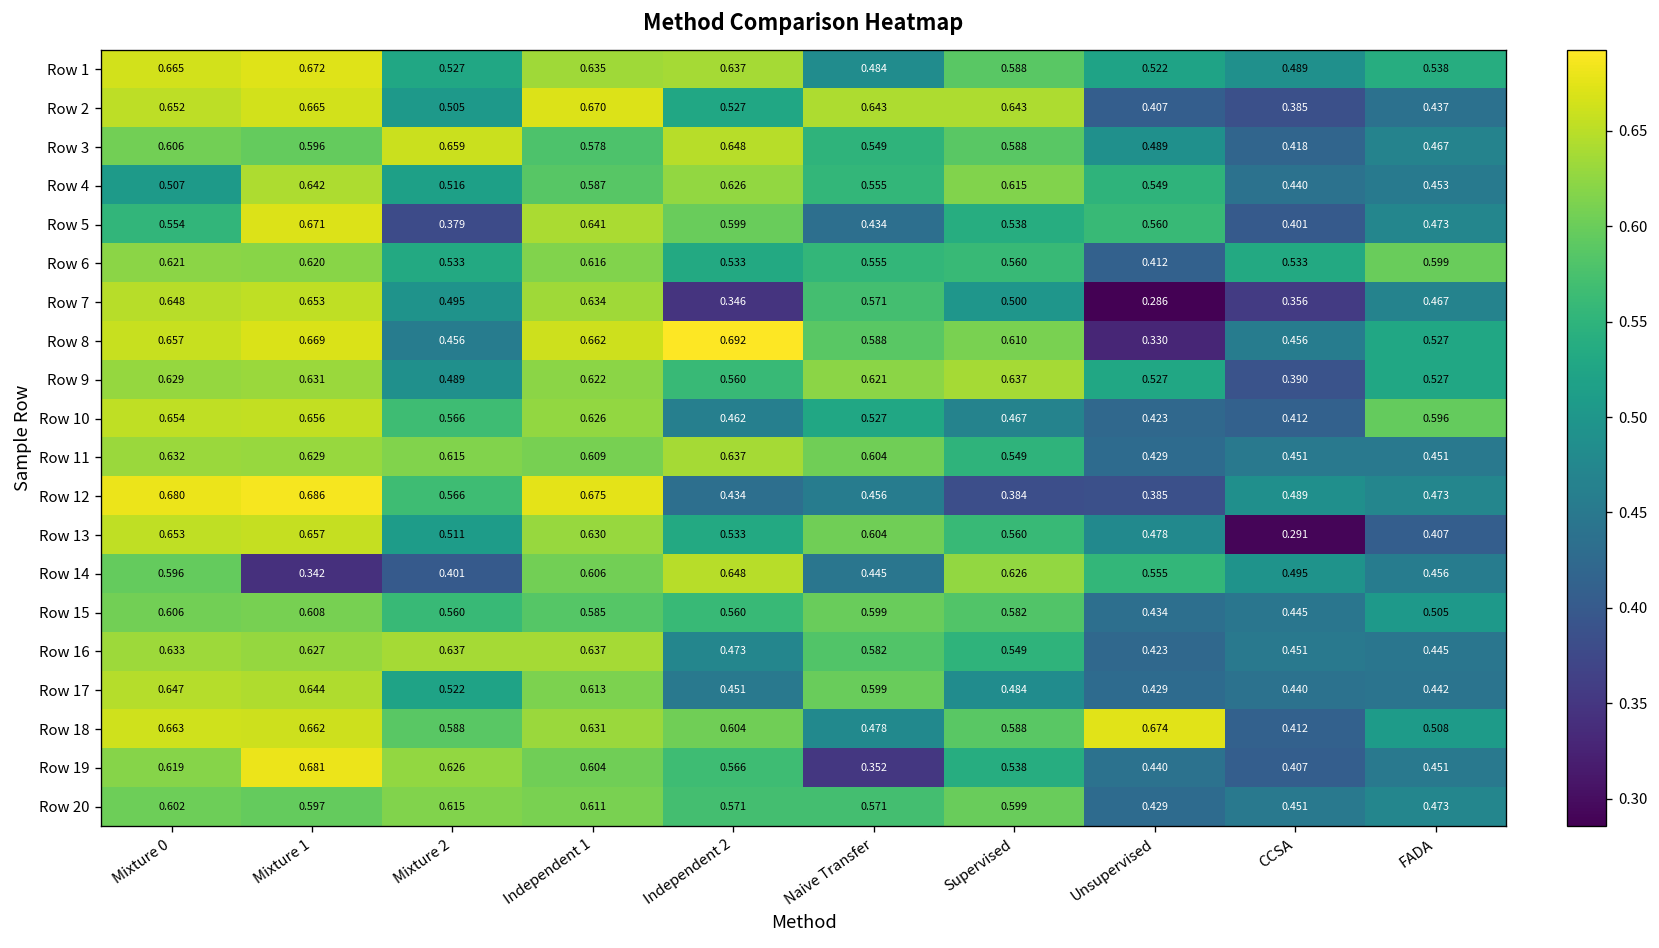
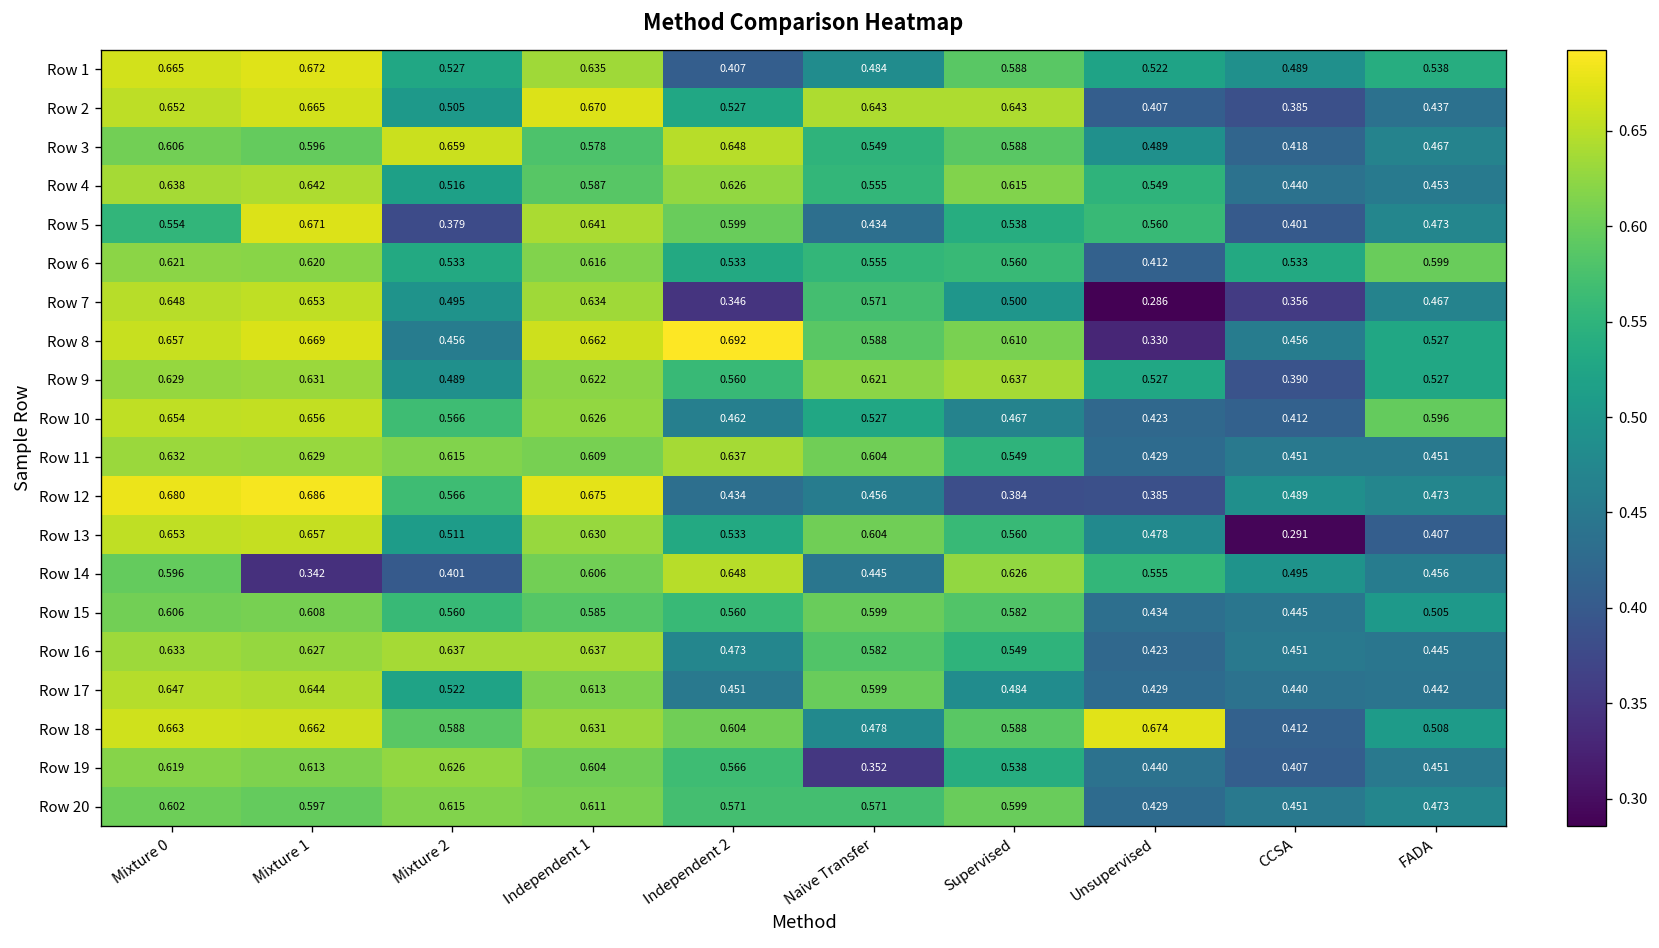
  {
    "Row 1": {
      "Mixture 0": 0.665,
      "Mixture 1": 0.672,
      "Mixture 2": 0.527,
      "Independent 1": 0.635,
-     "Independent 2": 0.637,
+     "Independent 2": 0.407,
      "Naive Transfer": 0.484,
      "Supervised": 0.588,
      "Unsupervised": 0.522,
      "CCSA": 0.489,
      "FADA": 0.538
    },
    "Row 2": {
      "Mixture 0": 0.652,
      "Mixture 1": 0.665,
      "Mixture 2": 0.505,
      "Independent 1": 0.670,
      "Independent 2": 0.527,
      "Naive Transfer": 0.643,
      "Supervised": 0.643,
      "Unsupervised": 0.407,
      "CCSA": 0.385,
      "FADA": 0.437
    },
    "Row 3": {
      "Mixture 0": 0.606,
      "Mixture 1": 0.596,
      "Mixture 2": 0.659,
      "Independent 1": 0.578,
      "Independent 2": 0.648,
      "Naive Transfer": 0.549,
      "Supervised": 0.588,
      "Unsupervised": 0.489,
      "CCSA": 0.418,
      "FADA": 0.467
    },
    "Row 4": {
-     "Mixture 0": 0.507,
+     "Mixture 0": 0.638,
      "Mixture 1": 0.642,
      "Mixture 2": 0.516,
      "Independent 1": 0.587,
      "Independent 2": 0.626,
      "Naive Transfer": 0.555,
      "Supervised": 0.615,
      "Unsupervised": 0.549,
      "CCSA": 0.440,
      "FADA": 0.453
    },
    "Row 5": {
      "Mixture 0": 0.554,
      "Mixture 1": 0.671,
      "Mixture 2": 0.379,
      "Independent 1": 0.641,
      "Independent 2": 0.599,
      "Naive Transfer": 0.434,
      "Supervised": 0.538,
      "Unsupervised": 0.560,
      "CCSA": 0.401,
      "FADA": 0.473
    },
    "Row 6": {
      "Mixture 0": 0.621,
      "Mixture 1": 0.620,
      "Mixture 2": 0.533,
      "Independent 1": 0.616,
      "Independent 2": 0.533,
      "Naive Transfer": 0.555,
      "Supervised": 0.560,
      "Unsupervised": 0.412,
      "CCSA": 0.533,
      "FADA": 0.599
    },
    "Row 7": {
      "Mixture 0": 0.648,
      "Mixture 1": 0.653,
      "Mixture 2": 0.495,
      "Independent 1": 0.634,
      "Independent 2": 0.346,
      "Naive Transfer": 0.571,
      "Supervised": 0.500,
      "Unsupervised": 0.286,
      "CCSA": 0.356,
      "FADA": 0.467
    },
    "Row 8": {
      "Mixture 0": 0.657,
      "Mixture 1": 0.669,
      "Mixture 2": 0.456,
      "Independent 1": 0.662,
      "Independent 2": 0.692,
      "Naive Transfer": 0.588,
      "Supervised": 0.610,
      "Unsupervised": 0.330,
      "CCSA": 0.456,
      "FADA": 0.527
    },
    "Row 9": {
      "Mixture 0": 0.629,
      "Mixture 1": 0.631,
      "Mixture 2": 0.489,
      "Independent 1": 0.622,
      "Independent 2": 0.560,
      "Naive Transfer": 0.621,
      "Supervised": 0.637,
      "Unsupervised": 0.527,
      "CCSA": 0.390,
      "FADA": 0.527
    },
    "Row 10": {
      "Mixture 0": 0.654,
      "Mixture 1": 0.656,
      "Mixture 2": 0.566,
      "Independent 1": 0.626,
      "Independent 2": 0.462,
      "Naive Transfer": 0.527,
      "Supervised": 0.467,
      "Unsupervised": 0.423,
      "CCSA": 0.412,
      "FADA": 0.596
    },
    "Row 11": {
      "Mixture 0": 0.632,
      "Mixture 1": 0.629,
      "Mixture 2": 0.615,
      "Independent 1": 0.609,
      "Independent 2": 0.637,
      "Naive Transfer": 0.604,
      "Supervised": 0.549,
      "Unsupervised": 0.429,
      "CCSA": 0.451,
      "FADA": 0.451
    },
    "Row 12": {
      "Mixture 0": 0.680,
      "Mixture 1": 0.686,
      "Mixture 2": 0.566,
      "Independent 1": 0.675,
      "Independent 2": 0.434,
      "Naive Transfer": 0.456,
      "Supervised": 0.384,
      "Unsupervised": 0.385,
      "CCSA": 0.489,
      "FADA": 0.473
    },
    "Row 13": {
      "Mixture 0": 0.653,
      "Mixture 1": 0.657,
      "Mixture 2": 0.511,
      "Independent 1": 0.630,
      "Independent 2": 0.533,
      "Naive Transfer": 0.604,
      "Supervised": 0.560,
      "Unsupervised": 0.478,
      "CCSA": 0.291,
      "FADA": 0.407
    },
    "Row 14": {
      "Mixture 0": 0.596,
      "Mixture 1": 0.342,
      "Mixture 2": 0.401,
      "Independent 1": 0.606,
      "Independent 2": 0.648,
      "Naive Transfer": 0.445,
      "Supervised": 0.626,
      "Unsupervised": 0.555,
      "CCSA": 0.495,
      "FADA": 0.456
    },
    "Row 15": {
      "Mixture 0": 0.606,
      "Mixture 1": 0.608,
      "Mixture 2": 0.560,
      "Independent 1": 0.585,
      "Independent 2": 0.560,
      "Naive Transfer": 0.599,
      "Supervised": 0.582,
      "Unsupervised": 0.434,
      "CCSA": 0.445,
      "FADA": 0.505
    },
    "Row 16": {
      "Mixture 0": 0.633,
      "Mixture 1": 0.627,
      "Mixture 2": 0.637,
      "Independent 1": 0.637,
      "Independent 2": 0.473,
      "Naive Transfer": 0.582,
      "Supervised": 0.549,
      "Unsupervised": 0.423,
      "CCSA": 0.451,
      "FADA": 0.445
    },
    "Row 17": {
      "Mixture 0": 0.647,
      "Mixture 1": 0.644,
      "Mixture 2": 0.522,
      "Independent 1": 0.613,
      "Independent 2": 0.451,
      "Naive Transfer": 0.599,
      "Supervised": 0.484,
      "Unsupervised": 0.429,
      "CCSA": 0.440,
      "FADA": 0.442
    },
    "Row 18": {
      "Mixture 0": 0.663,
      "Mixture 1": 0.662,
      "Mixture 2": 0.588,
      "Independent 1": 0.631,
      "Independent 2": 0.604,
      "Naive Transfer": 0.478,
      "Supervised": 0.588,
      "Unsupervised": 0.674,
      "CCSA": 0.412,
      "FADA": 0.508
    },
    "Row 19": {
      "Mixture 0": 0.619,
-     "Mixture 1": 0.681,
+     "Mixture 1": 0.613,
      "Mixture 2": 0.626,
      "Independent 1": 0.604,
      "Independent 2": 0.566,
      "Naive Transfer": 0.352,
      "Supervised": 0.538,
      "Unsupervised": 0.440,
      "CCSA": 0.407,
      "FADA": 0.451
    },
    "Row 20": {
      "Mixture 0": 0.602,
      "Mixture 1": 0.597,
      "Mixture 2": 0.615,
      "Independent 1": 0.611,
      "Independent 2": 0.571,
      "Naive Transfer": 0.571,
      "Supervised": 0.599,
      "Unsupervised": 0.429,
      "CCSA": 0.451,
      "FADA": 0.473
    }
  }
